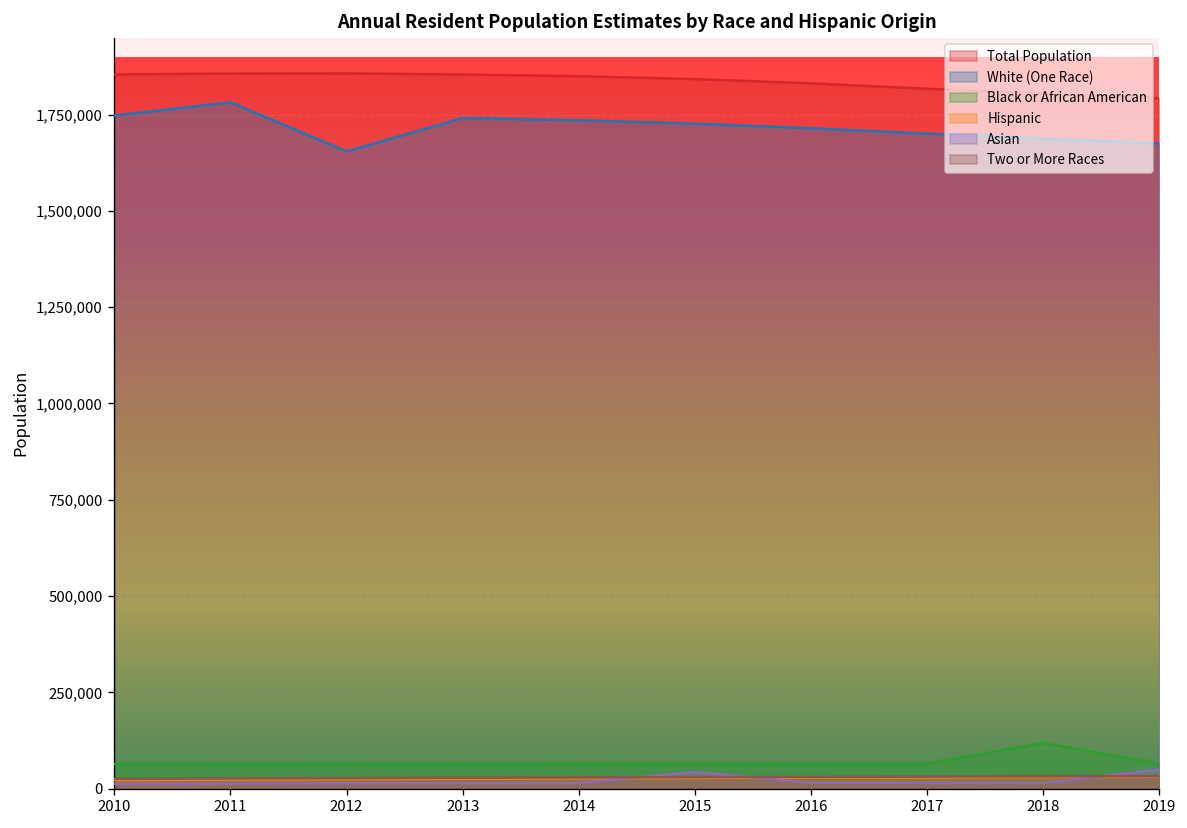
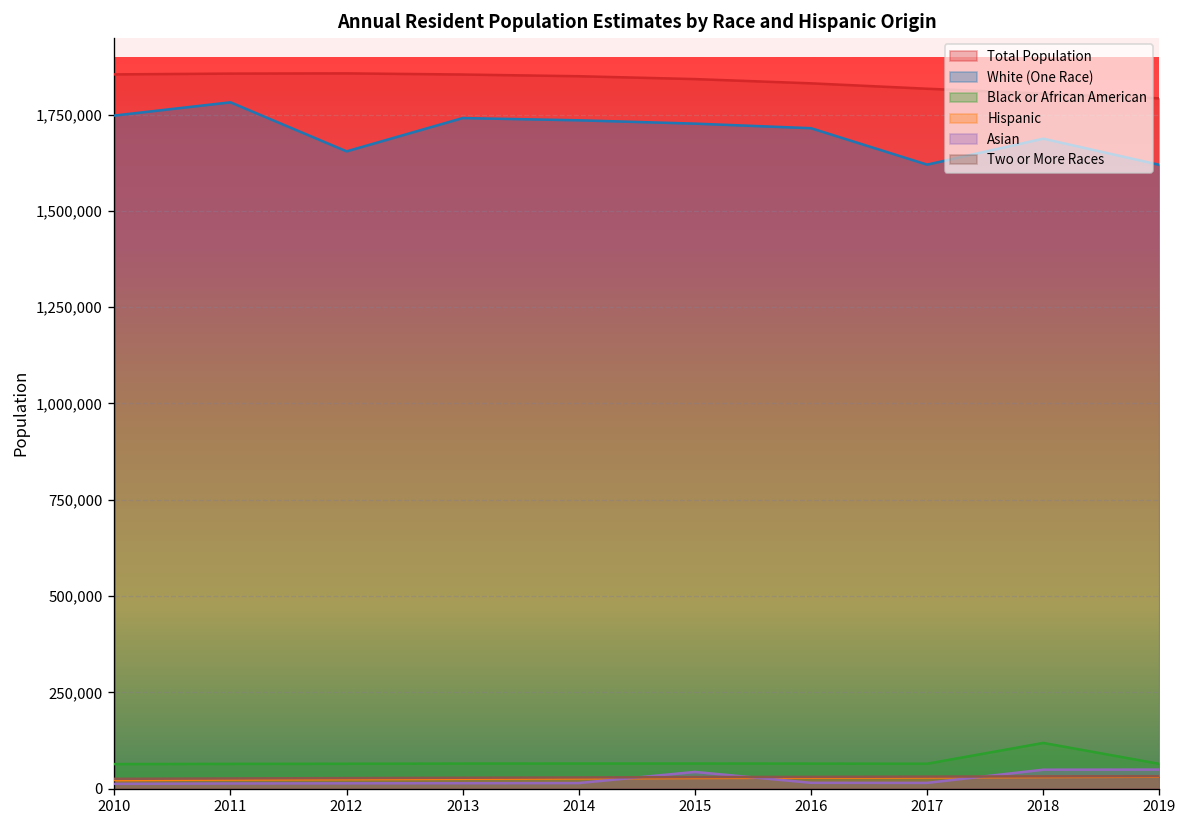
  {
    "White (One Race)": {
      "2010": "1,750,000",
      "2011": "1,780,000",
      "2012": "1,650,000",
      "2013": "1,740,000",
      "2014": "1,740,000",
      "2015": "1,730,000",
      "2016": "1,710,000",
-     "2017": "1,700,000",
-     "2019": "1,680,000"
+     "2017": "1,620,000",
+     "2019": "1,620,000"
    },
    "Black or African American": {
      "2010": "60,000",
      "2011": "60,000",
      "2012": "60,000",
      "2013": "70,000",
      "2014": "70,000",
      "2015": "70,000",
      "2016": "70,000",
      "2017": "60,000",
      "2018": "120,000",
      "2019": "60,000"
    },
    "Asian": {
      "2010": "10,000",
      "2011": "10,000",
      "2012": "10,000",
      "2013": "10,000",
      "2014": "10,000",
      "2015": "40,000",
      "2016": "20,000",
      "2017": "20,000",
-     "2018": "10,000",
+     "2018": "50,000",
      "2019": "50,000"
    }
  }
